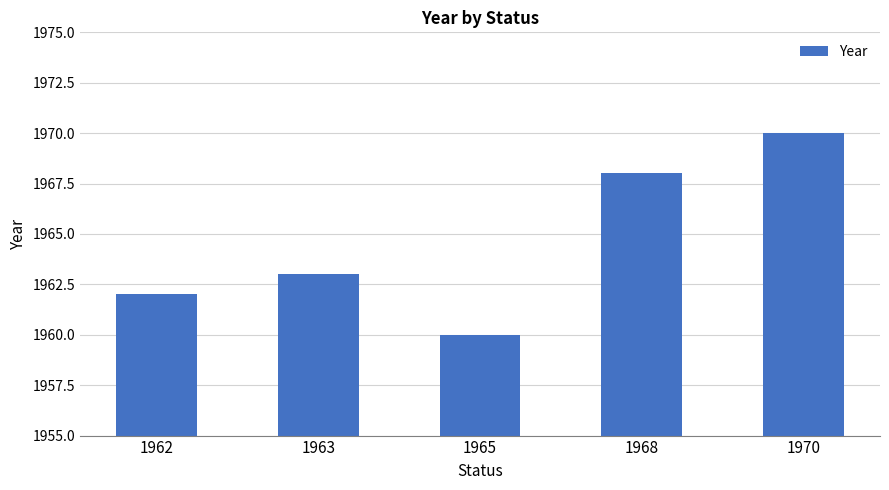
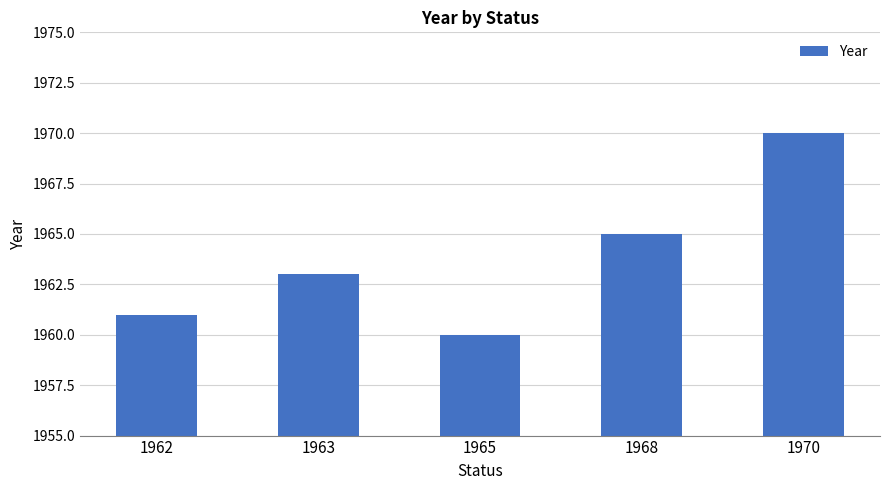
  {
-   "1962": 1962,
+   "1962": 1961,
    "1963": 1963,
    "1965": 1960,
-   "1968": 1968,
+   "1968": 1965,
    "1970": 1970
  }
